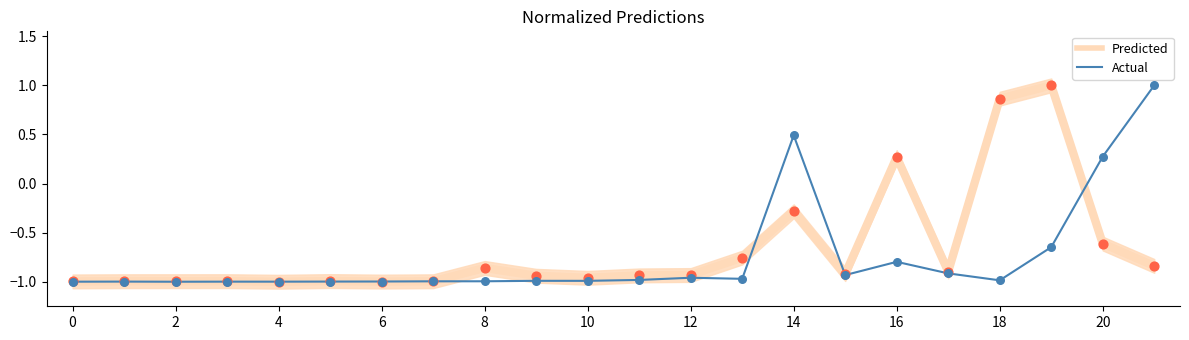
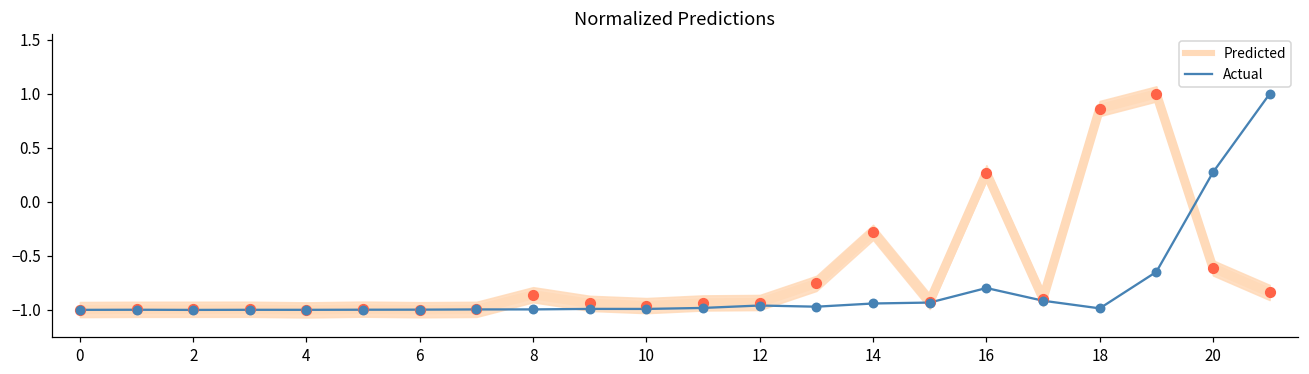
  {
    "Actual": {
      "8": -1.0,
      "10": -1.0,
      "12": -1.0,
-     "14": 0.5,
+     "14": -0.9,
      "16": -0.8,
      "18": -1.0,
      "20": 0.3
    }
  }
